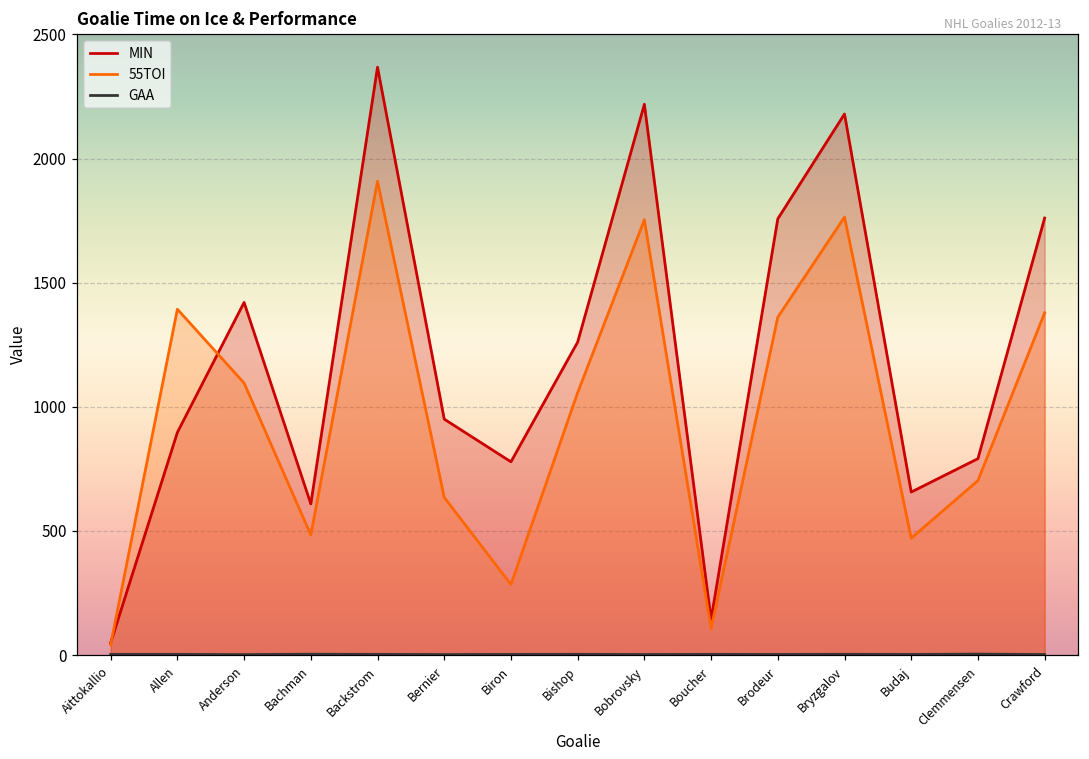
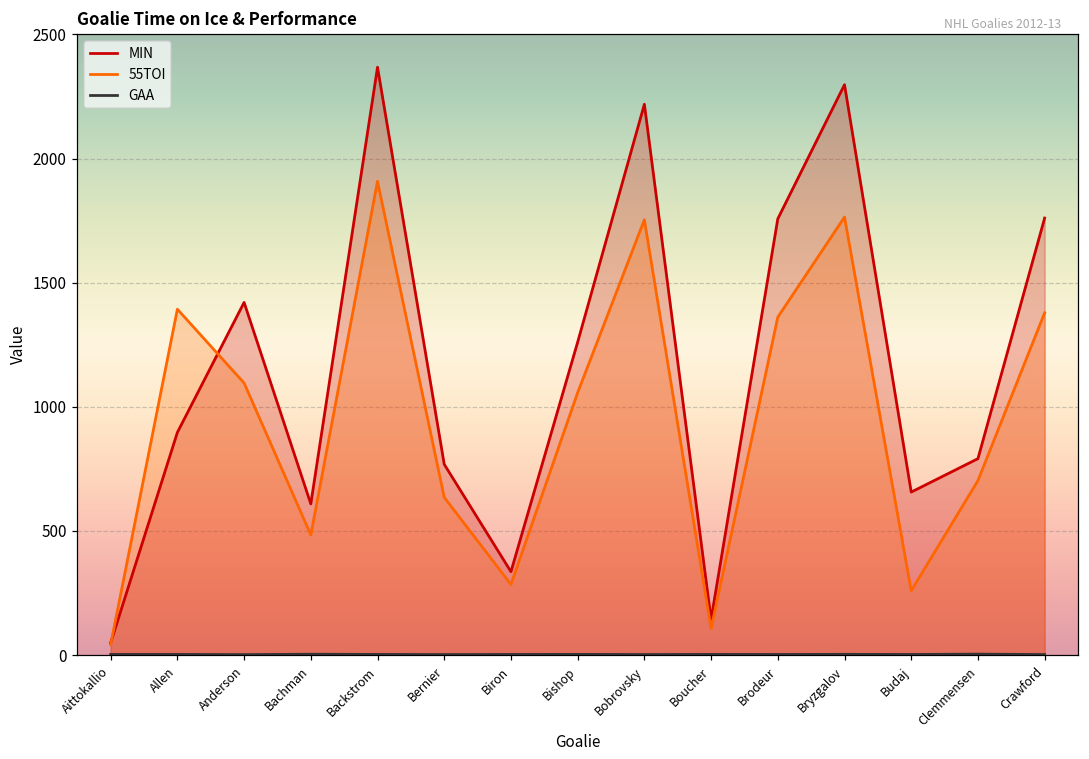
  {
    "MIN": {
      "Allen": 900,
      "Anderson": 1420,
      "Bachman": 610,
      "Backstrom": 2370,
-     "Bernier": 950,
-     "Biron": 780,
+     "Bernier": 770,
+     "Biron": 340,
      "Bishop": 1260,
      "Bobrovsky": 2220,
      "Boucher": 140,
      "Brodeur": 1760,
-     "Bryzgalov": 2180,
+     "Bryzgalov": 2300,
      "Budaj": 660,
      "Clemmensen": 790,
      "Crawford": 1760
    },
    "55TOI": {
      "Allen": 1390,
      "Anderson": 1100,
      "Bachman": 480,
      "Backstrom": 1910,
      "Bernier": 640,
      "Biron": 280,
      "Bishop": 1060,
      "Bobrovsky": 1750,
      "Boucher": 110,
      "Brodeur": 1360,
      "Bryzgalov": 1760,
-     "Budaj": 470,
+     "Budaj": 260,
      "Clemmensen": 700,
      "Crawford": 1380
    },
    "GAA": {
      "Aittokallio": 0,
      "Allen": 0,
      "Anderson": 0,
      "Bachman": 0,
      "Backstrom": 0,
      "Bernier": 0,
      "Biron": 0,
      "Bishop": 0,
      "Bobrovsky": 0,
      "Boucher": 0,
      "Brodeur": 0,
      "Bryzgalov": 0,
      "Budaj": 0,
      "Clemmensen": 0,
      "Crawford": 0
    }
  }
